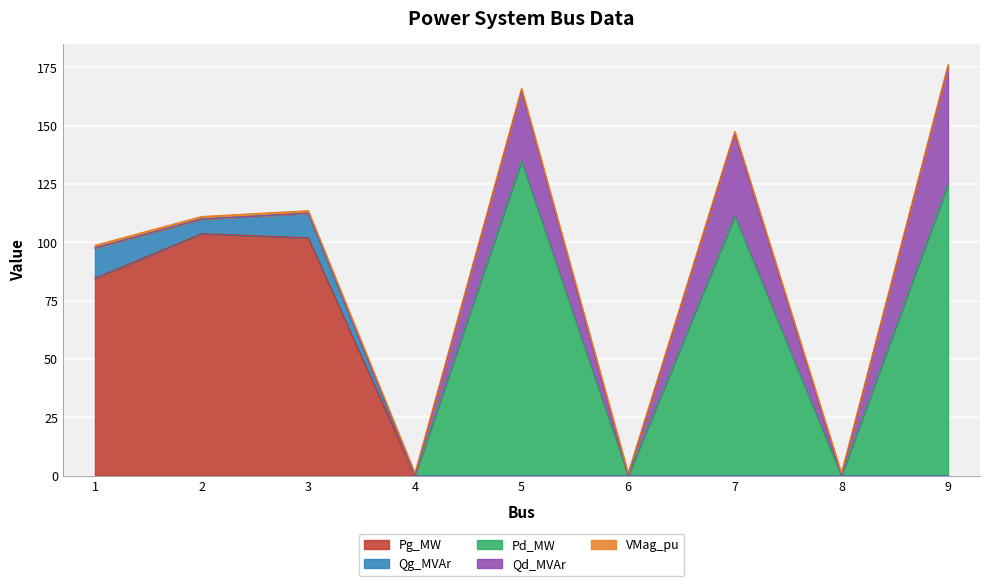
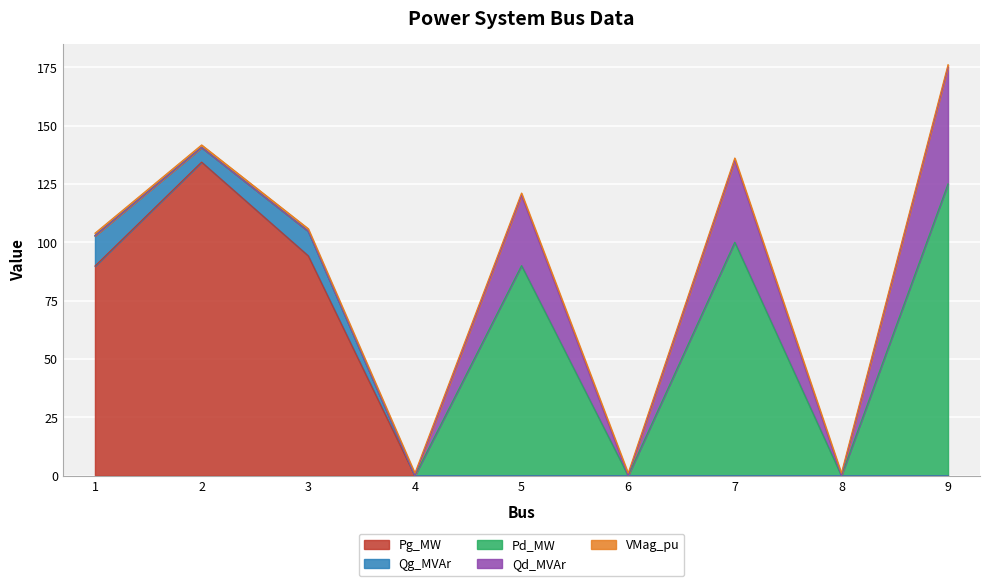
  {
    "Pg_MW": {
-     "1": 85,
-     "2": 104,
-     "3": 102
+     "1": 90,
+     "2": 134,
+     "3": 94
    },
    "Pd_MW": {
-     "5": 135,
-     "7": 111,
+     "5": 90,
+     "7": 100,
      "9": 125
    },
    "Qd_MVAr": {
      "7": 35
    },
    "VMag_pu": {
      "3": 1,
      "4": 1,
      "6": 1,
      "7": 1,
      "8": 1
    }
  }
